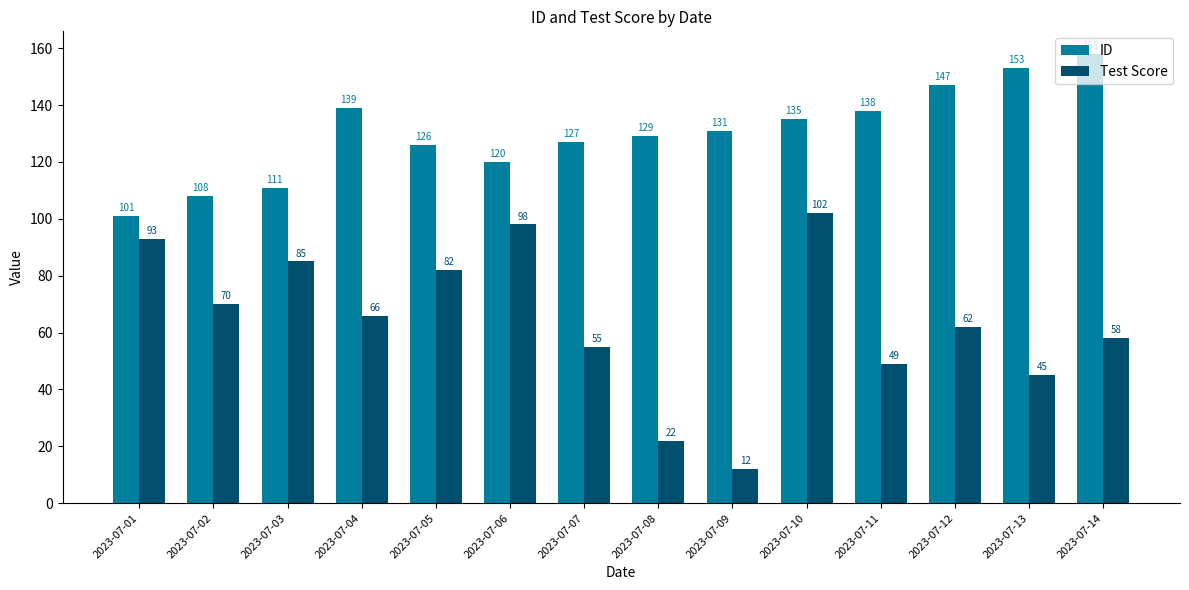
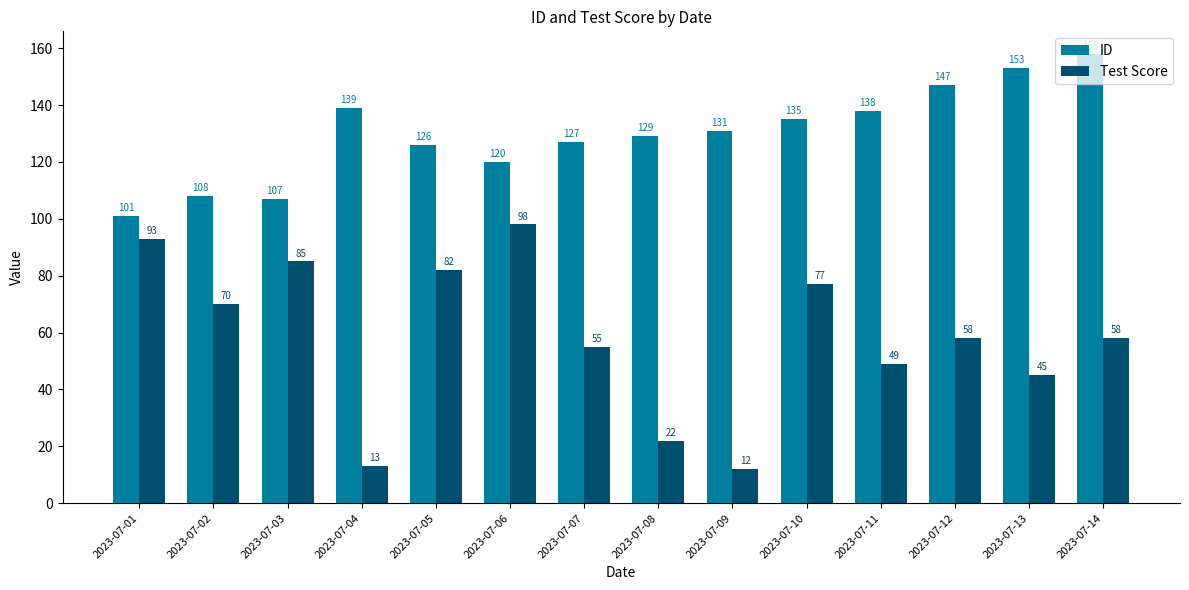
  {
    "ID": {
      "2023-07-01": 101,
      "2023-07-02": 108,
-     "2023-07-03": 111,
+     "2023-07-03": 107,
      "2023-07-04": 139,
      "2023-07-05": 126,
      "2023-07-06": 120,
      "2023-07-07": 127,
      "2023-07-08": 129,
      "2023-07-09": 131,
      "2023-07-10": 135,
      "2023-07-11": 138,
      "2023-07-12": 147,
      "2023-07-13": 153
    },
    "Test Score": {
      "2023-07-01": 93,
      "2023-07-02": 70,
      "2023-07-03": 85,
-     "2023-07-04": 66,
+     "2023-07-04": 13,
      "2023-07-05": 82,
      "2023-07-06": 98,
      "2023-07-07": 55,
      "2023-07-08": 22,
      "2023-07-09": 12,
-     "2023-07-10": 102,
+     "2023-07-10": 77,
      "2023-07-11": 49,
-     "2023-07-12": 62,
+     "2023-07-12": 58,
      "2023-07-13": 45,
      "2023-07-14": 58
    }
  }
